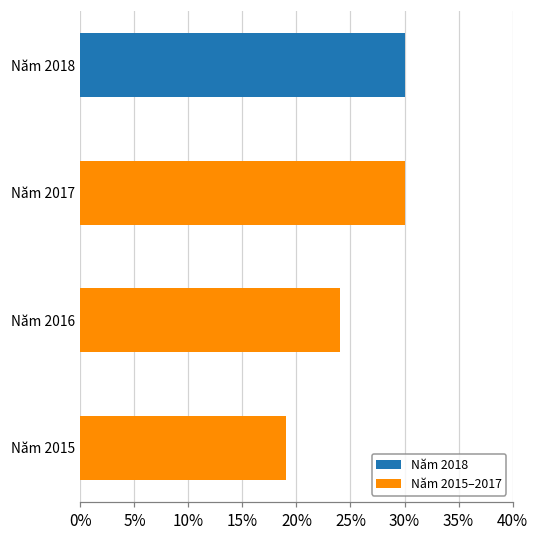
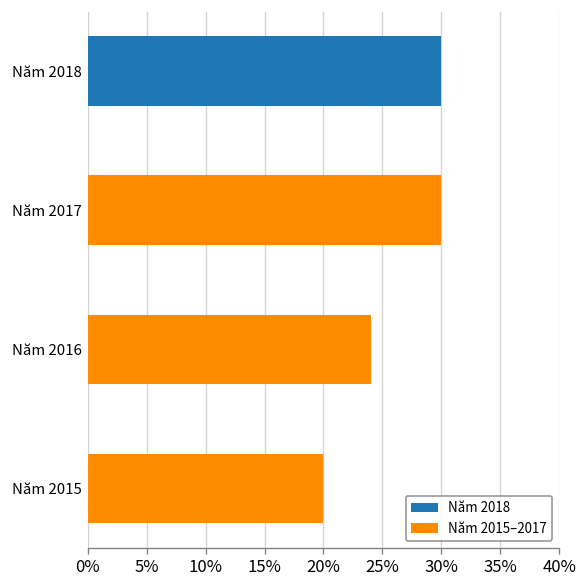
  {
    "Năm 2018": "30%",
    "Năm 2017": "30%",
    "Năm 2016": "24%",
-   "Năm 2015": "19%"
+   "Năm 2015": "20%"
  }
